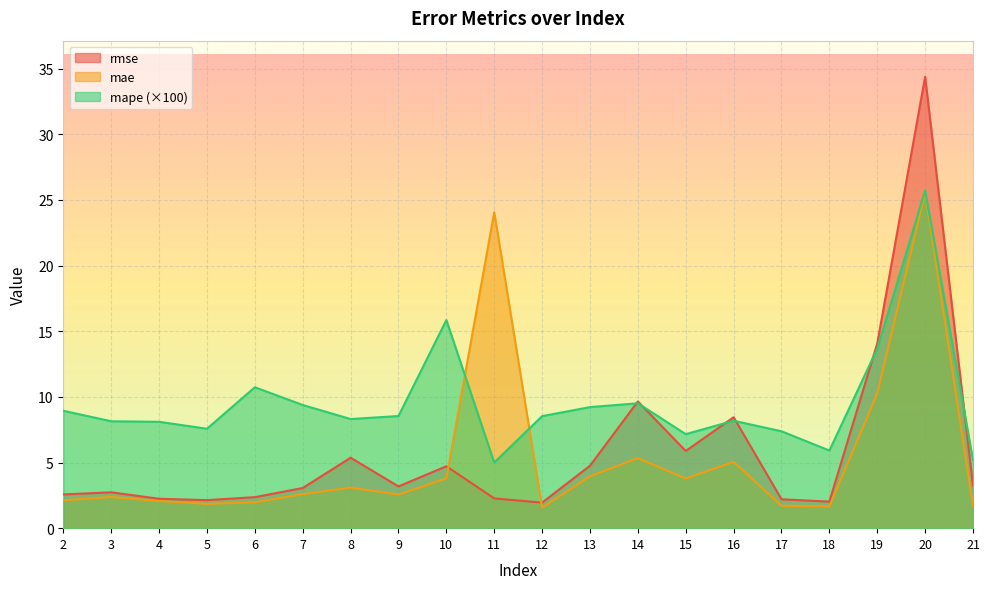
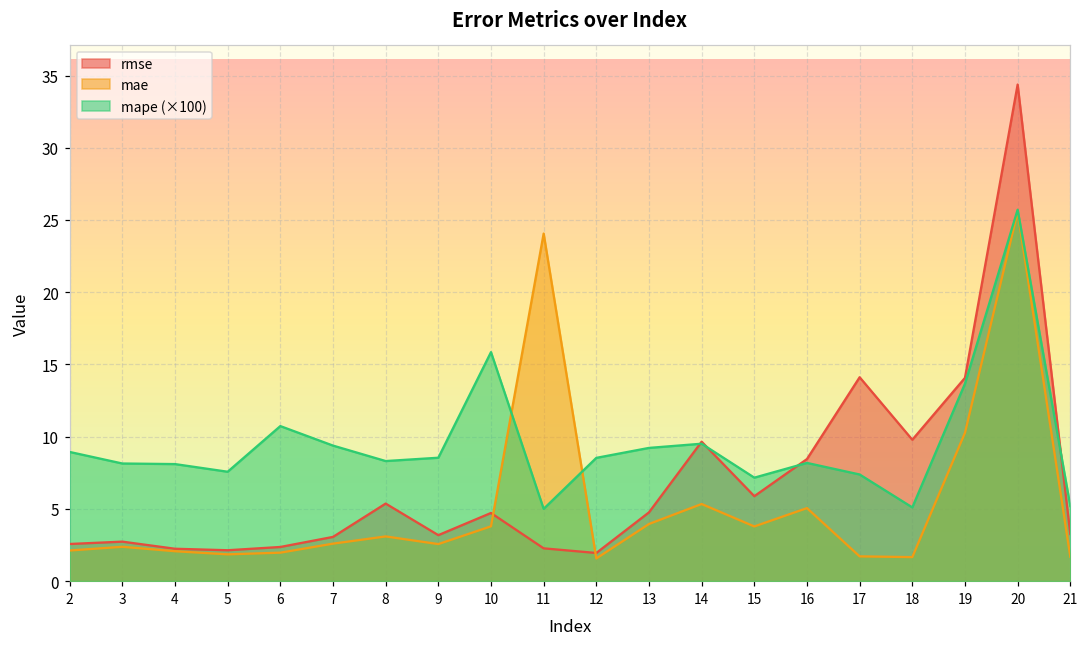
  {
    "rmse": {
      "2": 2.6,
      "3": 2.7,
      "5": 2.1,
      "6": 2.4,
      "7": 3.1,
      "8": 5.4,
      "9": 3.2,
      "10": 4.7,
      "11": 2.3,
      "12": 1.9,
      "13": 4.8,
      "15": 5.9,
      "16": 8.4,
-     "17": 2.2,
-     "18": 2.0,
+     "17": 14.1,
+     "18": 9.8,
      "19": 14.1,
      "20": 34.4,
      "21": 3.3
    },
    "mae": {
      "2": 2.1,
      "3": 2.4,
      "5": 1.9,
      "6": 2.0,
      "7": 2.6,
      "8": 3.1,
      "9": 2.6,
      "10": 3.8,
      "11": 24.1,
      "12": 1.6,
      "13": 4.0,
      "14": 5.3,
      "15": 3.8,
      "16": 5.1,
      "17": 1.7,
      "18": 1.7,
      "19": 10.3,
      "21": 1.7
    },
    "mape (×100)": {
      "2": 8.9,
      "3": 8.1,
      "4": 8.1,
      "5": 7.6,
      "6": 10.7,
      "7": 9.4,
      "8": 8.3,
      "9": 8.5,
      "10": 15.9,
      "11": 5.0,
      "12": 8.5,
      "13": 9.2,
      "15": 7.2,
      "16": 8.2,
      "17": 7.4,
-     "18": 5.9,
+     "18": 5.1,
      "19": 13.7,
      "21": 5.2
    }
  }
